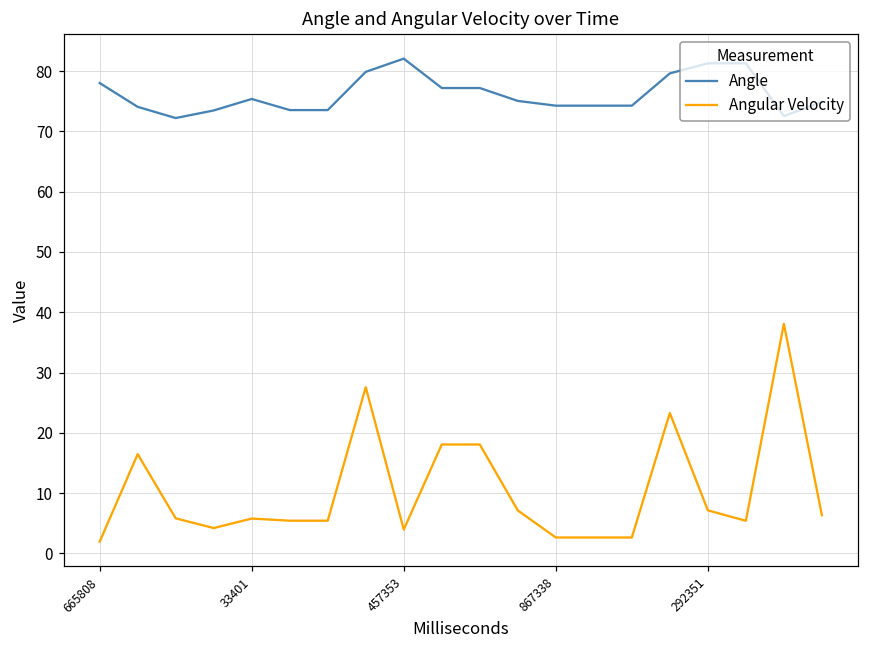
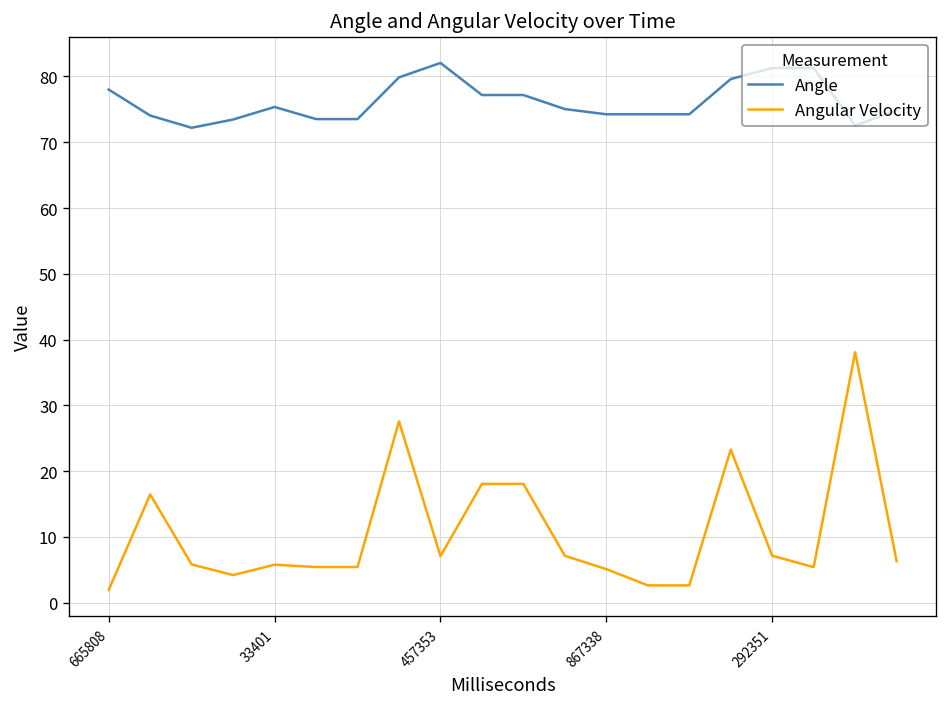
  {
    "Angle": {
      "665808": 78,
      "33401": 75,
      "457353": 82,
      "867338": 74
    },
    "Angular Velocity": {
      "665808": 2,
      "33401": 6,
-     "457353": 4,
-     "867338": 3,
+     "457353": 7,
+     "867338": 5,
      "292351": 7
    }
  }
